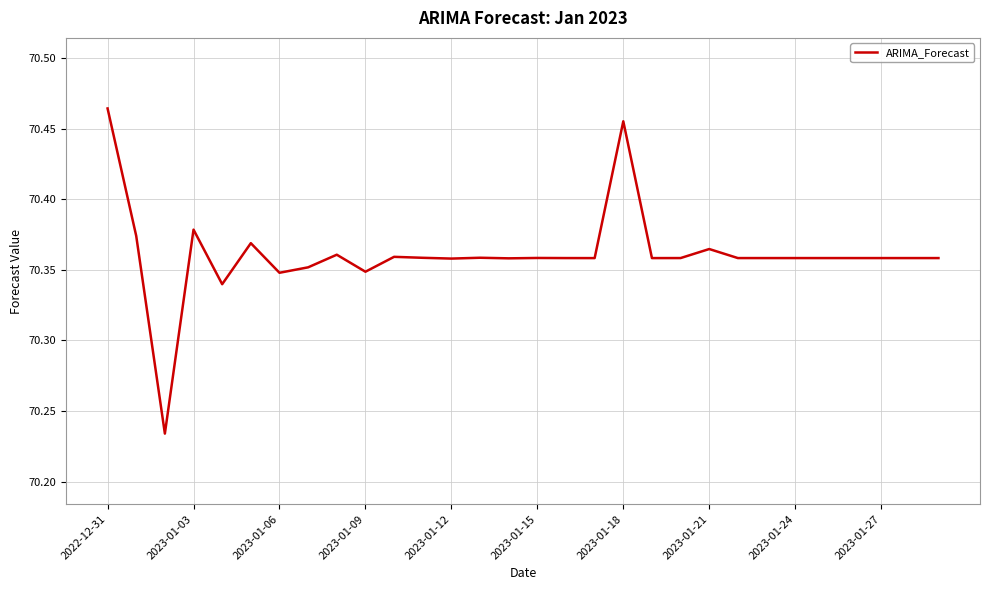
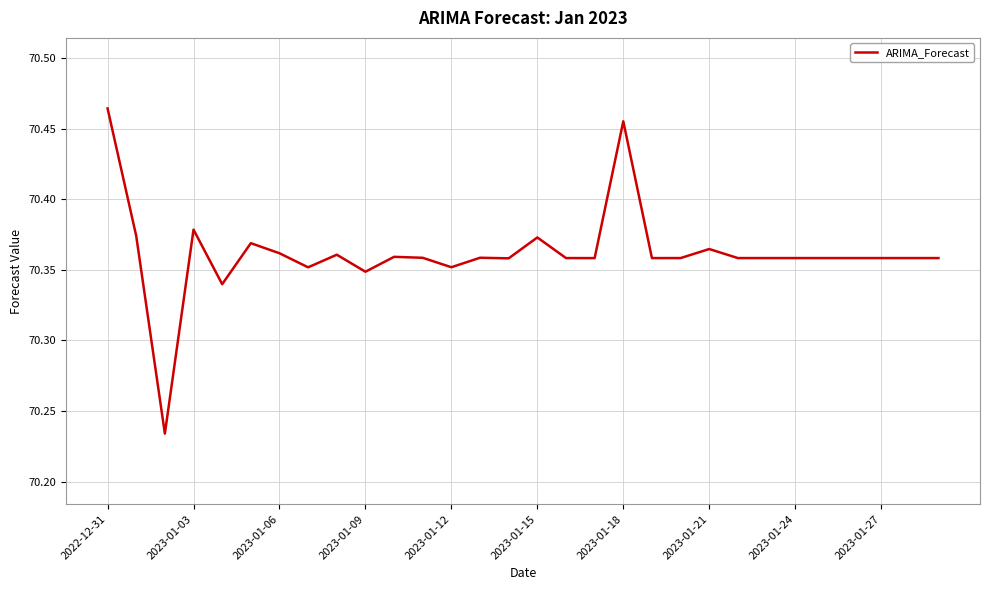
  {
    "2022-12-31": 70.464,
    "2023-01-03": 70.379,
-   "2023-01-06": 70.348,
+   "2023-01-06": 70.362,
    "2023-01-09": 70.349,
-   "2023-01-12": 70.358,
-   "2023-01-15": 70.358,
+   "2023-01-12": 70.352,
+   "2023-01-15": 70.373,
    "2023-01-18": 70.455,
    "2023-01-21": 70.365,
    "2023-01-24": 70.358,
    "2023-01-27": 70.358
  }
